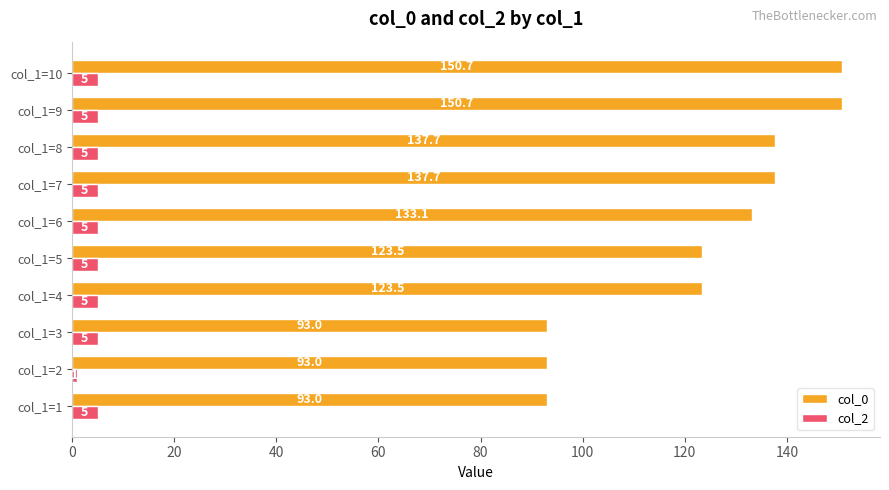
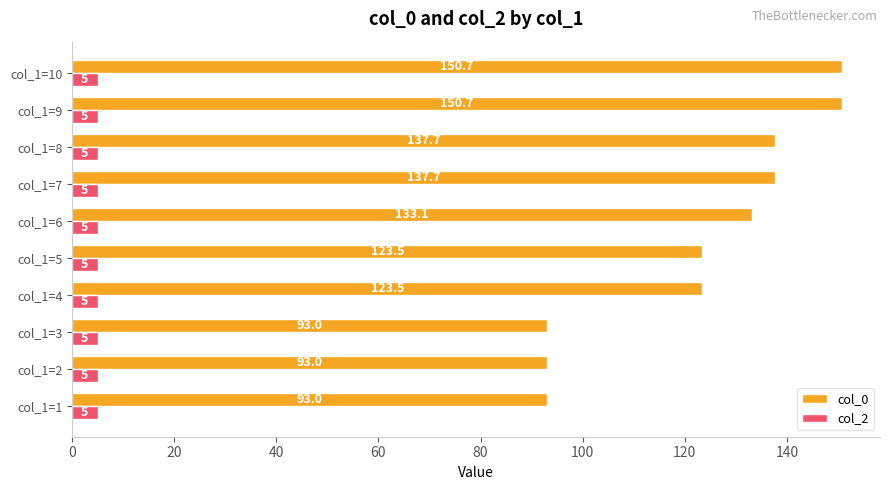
  {
    "col_0": {
      "col_1=10": 150.7,
      "col_1=9": 150.7,
      "col_1=8": 137.7,
      "col_1=7": 137.7,
      "col_1=6": 133.1,
      "col_1=5": 123.5,
      "col_1=4": 123.5,
      "col_1=3": 93.0,
      "col_1=2": 93.0,
      "col_1=1": 93.0
    },
    "col_2": {
-     "col_1=2": 1
+     "col_1=2": 5
    }
  }
